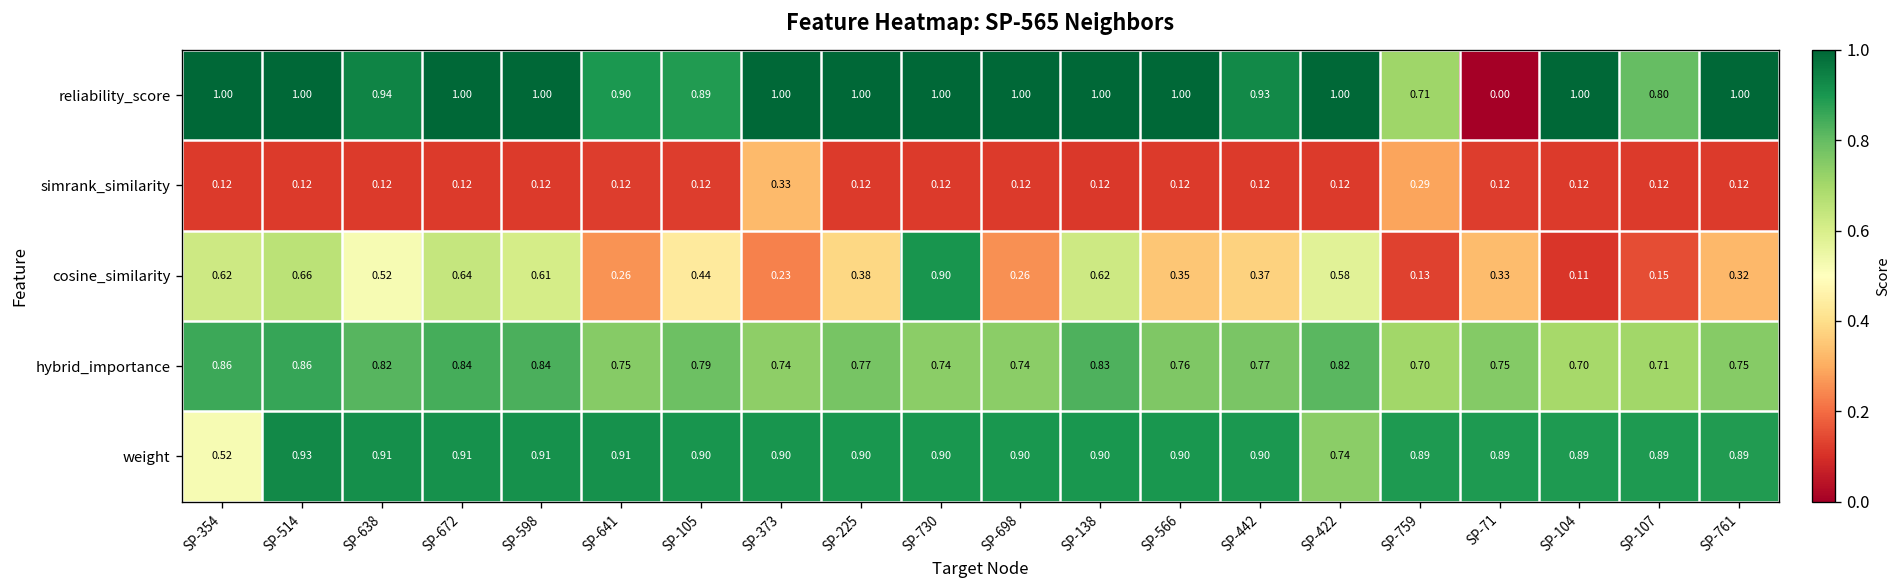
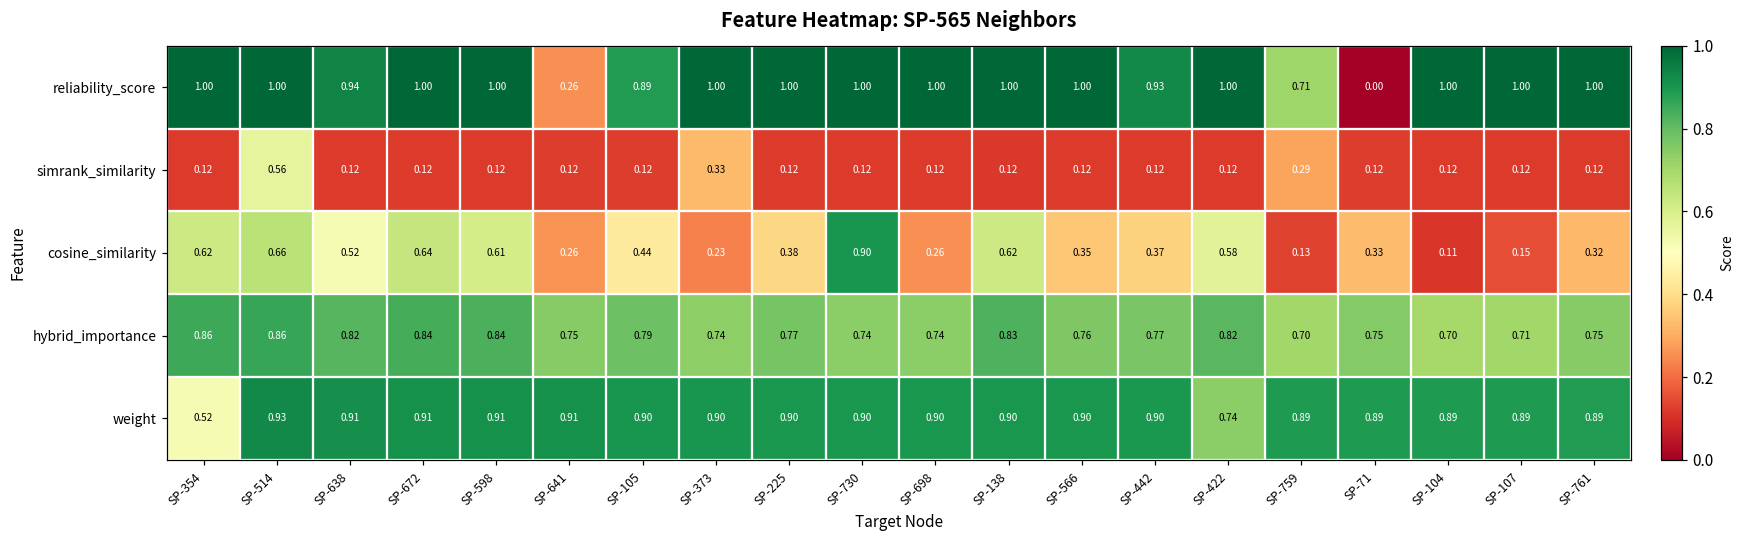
  {
    "reliability_score": {
      "SP-354": 1.00,
      "SP-514": 1.00,
      "SP-638": 0.94,
      "SP-672": 1.00,
      "SP-598": 1.00,
-     "SP-641": 0.90,
+     "SP-641": 0.26,
      "SP-105": 0.89,
      "SP-373": 1.00,
      "SP-225": 1.00,
      "SP-730": 1.00,
      "SP-698": 1.00,
      "SP-138": 1.00,
      "SP-566": 1.00,
      "SP-442": 0.93,
      "SP-422": 1.00,
      "SP-759": 0.71,
      "SP-71": 0.00,
      "SP-104": 1.00,
-     "SP-107": 0.80,
+     "SP-107": 1.00,
      "SP-761": 1.00
    },
    "simrank_similarity": {
      "SP-354": 0.12,
-     "SP-514": 0.12,
+     "SP-514": 0.56,
      "SP-638": 0.12,
      "SP-672": 0.12,
      "SP-598": 0.12,
      "SP-641": 0.12,
      "SP-105": 0.12,
      "SP-373": 0.33,
      "SP-225": 0.12,
      "SP-730": 0.12,
      "SP-698": 0.12,
      "SP-138": 0.12,
      "SP-566": 0.12,
      "SP-442": 0.12,
      "SP-422": 0.12,
      "SP-759": 0.29,
      "SP-71": 0.12,
      "SP-104": 0.12,
      "SP-107": 0.12,
      "SP-761": 0.12
    },
    "cosine_similarity": {
      "SP-354": 0.62,
      "SP-514": 0.66,
      "SP-638": 0.52,
      "SP-672": 0.64,
      "SP-598": 0.61,
      "SP-641": 0.26,
      "SP-105": 0.44,
      "SP-373": 0.23,
      "SP-225": 0.38,
      "SP-730": 0.90,
      "SP-698": 0.26,
      "SP-138": 0.62,
      "SP-566": 0.35,
      "SP-442": 0.37,
      "SP-422": 0.58,
      "SP-759": 0.13,
      "SP-71": 0.33,
      "SP-104": 0.11,
      "SP-107": 0.15,
      "SP-761": 0.32
    },
    "hybrid_importance": {
      "SP-354": 0.86,
      "SP-514": 0.86,
      "SP-638": 0.82,
      "SP-672": 0.84,
      "SP-598": 0.84,
      "SP-641": 0.75,
      "SP-105": 0.79,
      "SP-373": 0.74,
      "SP-225": 0.77,
      "SP-730": 0.74,
      "SP-698": 0.74,
      "SP-138": 0.83,
      "SP-566": 0.76,
      "SP-442": 0.77,
      "SP-422": 0.82,
      "SP-759": 0.70,
      "SP-71": 0.75,
      "SP-104": 0.70,
      "SP-107": 0.71,
      "SP-761": 0.75
    },
    "weight": {
      "SP-354": 0.52,
      "SP-514": 0.93,
      "SP-638": 0.91,
      "SP-672": 0.91,
      "SP-598": 0.91,
      "SP-641": 0.91,
      "SP-105": 0.90,
      "SP-373": 0.90,
      "SP-225": 0.90,
      "SP-730": 0.90,
      "SP-698": 0.90,
      "SP-138": 0.90,
      "SP-566": 0.90,
      "SP-442": 0.90,
      "SP-422": 0.74,
      "SP-759": 0.89,
      "SP-71": 0.89,
      "SP-104": 0.89,
      "SP-107": 0.89,
      "SP-761": 0.89
    }
  }
